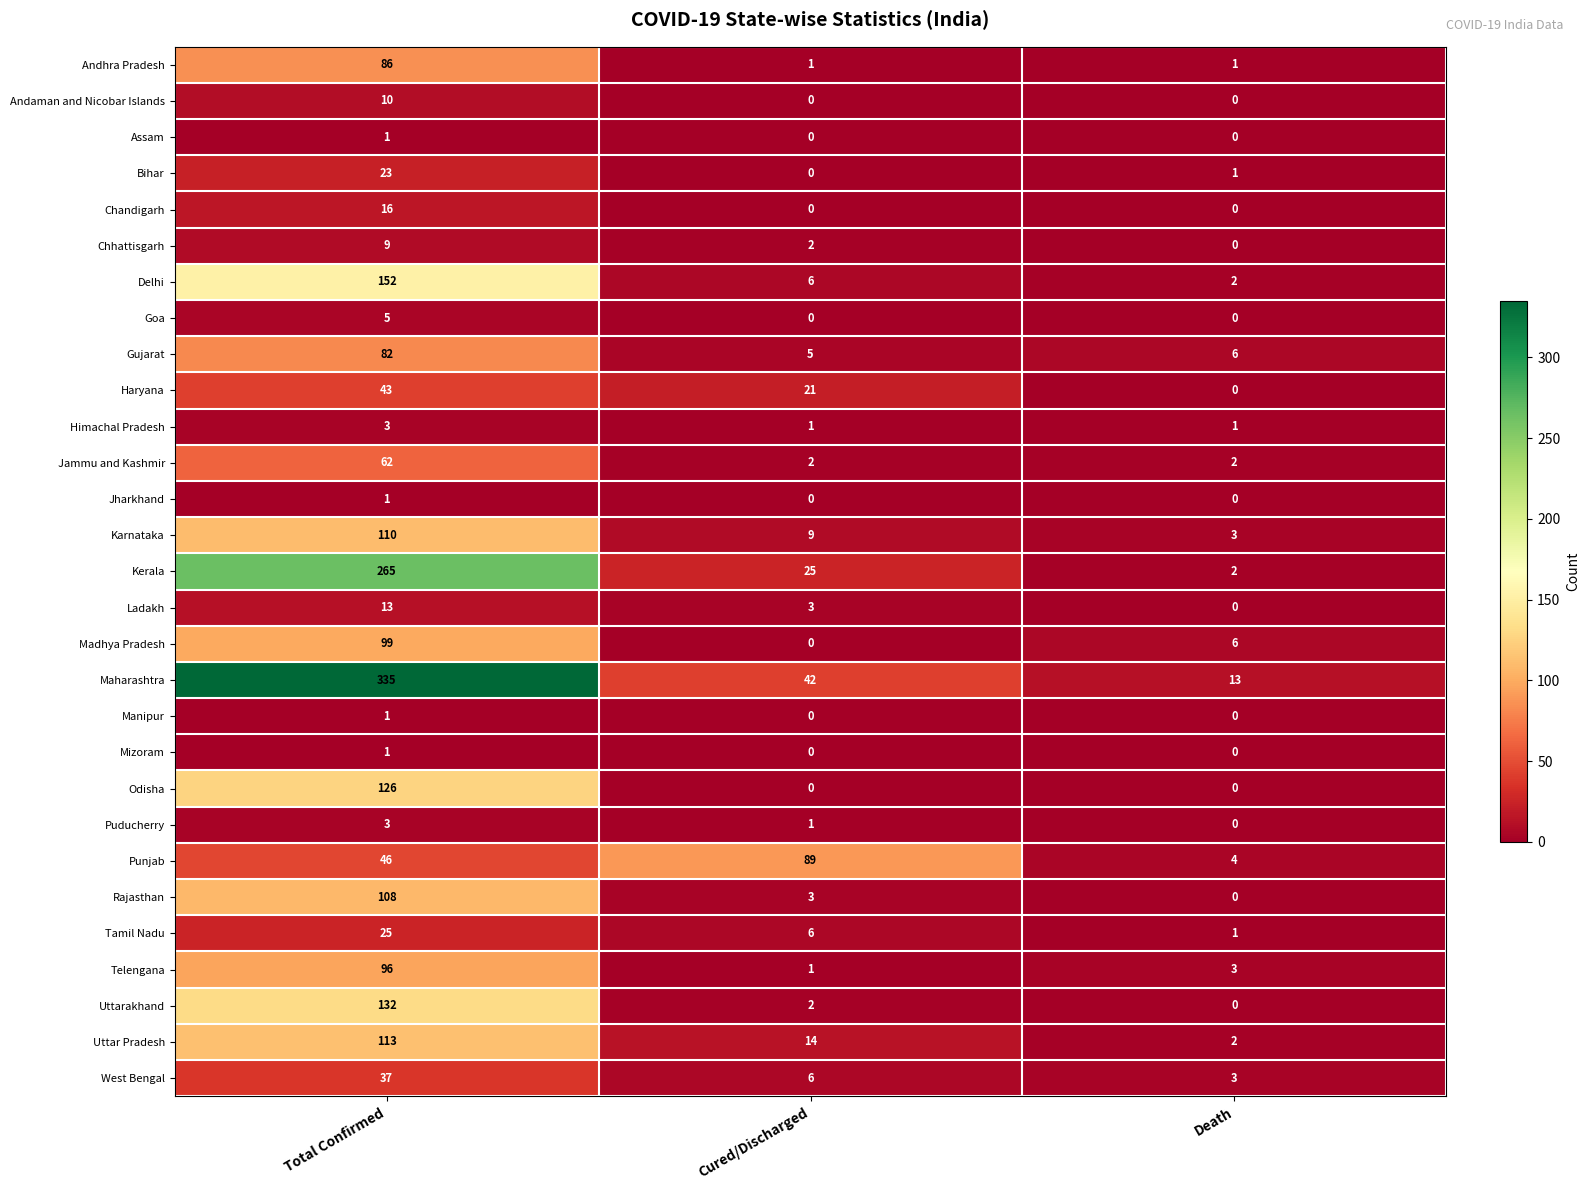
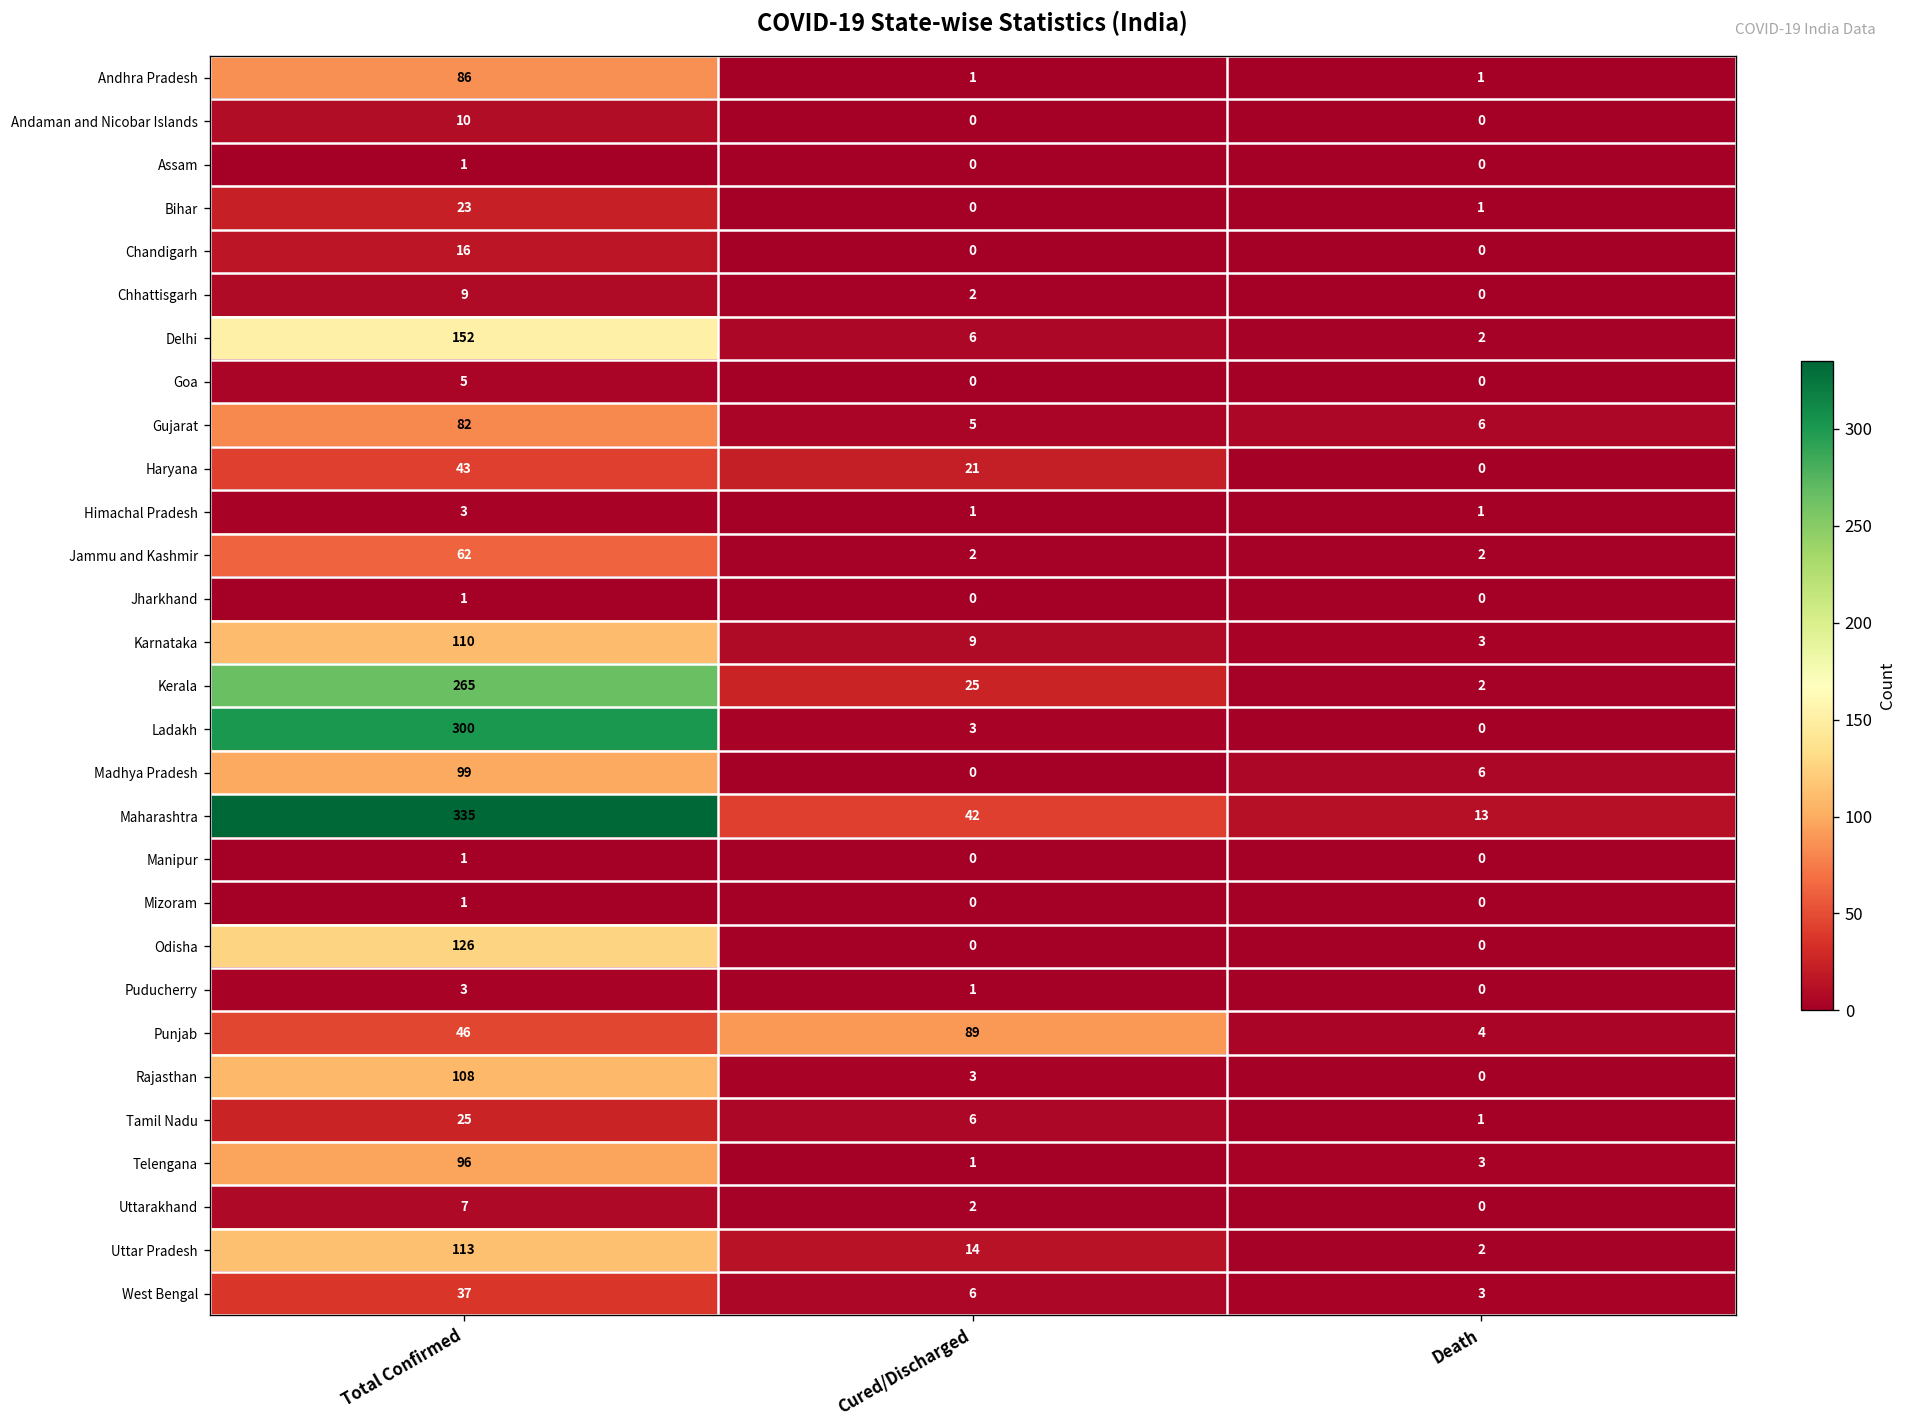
  {
    "Andhra Pradesh": {
      "Total Confirmed": 86,
      "Cured/Discharged": 1,
      "Death": 1
    },
    "Andaman and Nicobar Islands": {
      "Total Confirmed": 10,
      "Cured/Discharged": 0,
      "Death": 0
    },
    "Assam": {
      "Total Confirmed": 1,
      "Cured/Discharged": 0,
      "Death": 0
    },
    "Bihar": {
      "Total Confirmed": 23,
      "Cured/Discharged": 0,
      "Death": 1
    },
    "Chandigarh": {
      "Total Confirmed": 16,
      "Cured/Discharged": 0,
      "Death": 0
    },
    "Chhattisgarh": {
      "Total Confirmed": 9,
      "Cured/Discharged": 2,
      "Death": 0
    },
    "Delhi": {
      "Total Confirmed": 152,
      "Cured/Discharged": 6,
      "Death": 2
    },
    "Goa": {
      "Total Confirmed": 5,
      "Cured/Discharged": 0,
      "Death": 0
    },
    "Gujarat": {
      "Total Confirmed": 82,
      "Cured/Discharged": 5,
      "Death": 6
    },
    "Haryana": {
      "Total Confirmed": 43,
      "Cured/Discharged": 21,
      "Death": 0
    },
    "Himachal Pradesh": {
      "Total Confirmed": 3,
      "Cured/Discharged": 1,
      "Death": 1
    },
    "Jammu and Kashmir": {
      "Total Confirmed": 62,
      "Cured/Discharged": 2,
      "Death": 2
    },
    "Jharkhand": {
      "Total Confirmed": 1,
      "Cured/Discharged": 0,
      "Death": 0
    },
    "Karnataka": {
      "Total Confirmed": 110,
      "Cured/Discharged": 9,
      "Death": 3
    },
    "Kerala": {
      "Total Confirmed": 265,
      "Cured/Discharged": 25,
      "Death": 2
    },
    "Ladakh": {
-     "Total Confirmed": 13,
+     "Total Confirmed": 300,
      "Cured/Discharged": 3,
      "Death": 0
    },
    "Madhya Pradesh": {
      "Total Confirmed": 99,
      "Cured/Discharged": 0,
      "Death": 6
    },
    "Maharashtra": {
      "Total Confirmed": 335,
      "Cured/Discharged": 42,
      "Death": 13
    },
    "Manipur": {
      "Total Confirmed": 1,
      "Cured/Discharged": 0,
      "Death": 0
    },
    "Mizoram": {
      "Total Confirmed": 1,
      "Cured/Discharged": 0,
      "Death": 0
    },
    "Odisha": {
      "Total Confirmed": 126,
      "Cured/Discharged": 0,
      "Death": 0
    },
    "Puducherry": {
      "Total Confirmed": 3,
      "Cured/Discharged": 1,
      "Death": 0
    },
    "Punjab": {
      "Total Confirmed": 46,
      "Cured/Discharged": 89,
      "Death": 4
    },
    "Rajasthan": {
      "Total Confirmed": 108,
      "Cured/Discharged": 3,
      "Death": 0
    },
    "Tamil Nadu": {
      "Total Confirmed": 25,
      "Cured/Discharged": 6,
      "Death": 1
    },
    "Telengana": {
      "Total Confirmed": 96,
      "Cured/Discharged": 1,
      "Death": 3
    },
    "Uttarakhand": {
-     "Total Confirmed": 132,
+     "Total Confirmed": 7,
      "Cured/Discharged": 2,
      "Death": 0
    },
    "Uttar Pradesh": {
      "Total Confirmed": 113,
      "Cured/Discharged": 14,
      "Death": 2
    },
    "West Bengal": {
      "Total Confirmed": 37,
      "Cured/Discharged": 6,
      "Death": 3
    }
  }
